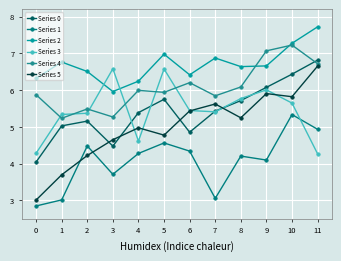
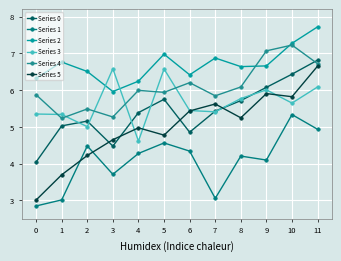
  {
    "Series 3": {
-     "0": 4.3,
+     "0": 5.4,
      "1": 5.3,
-     "2": 5.4,
+     "2": 5.0,
      "3": 6.6,
      "4": 4.6,
      "5": 6.6,
      "10": 5.7,
-     "11": 4.3
+     "11": 6.1
    }
  }
